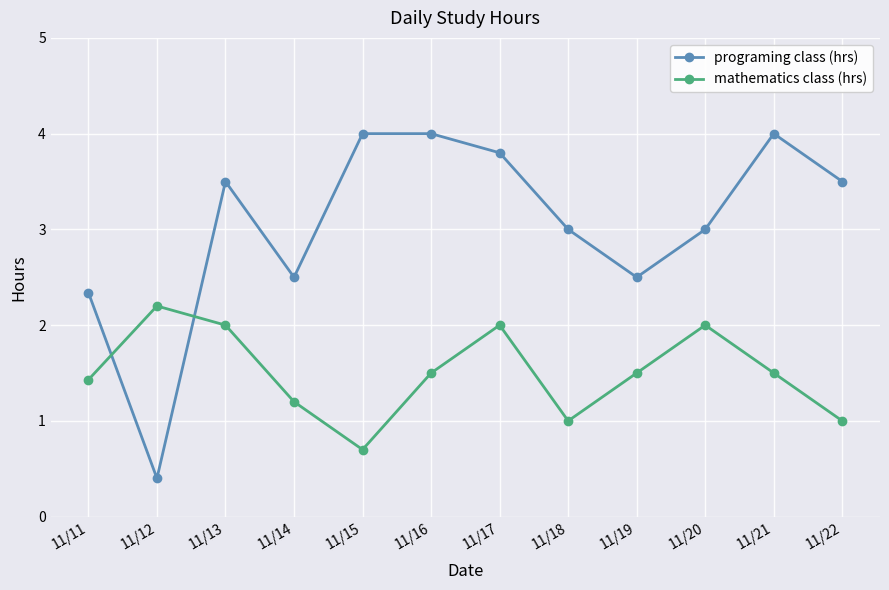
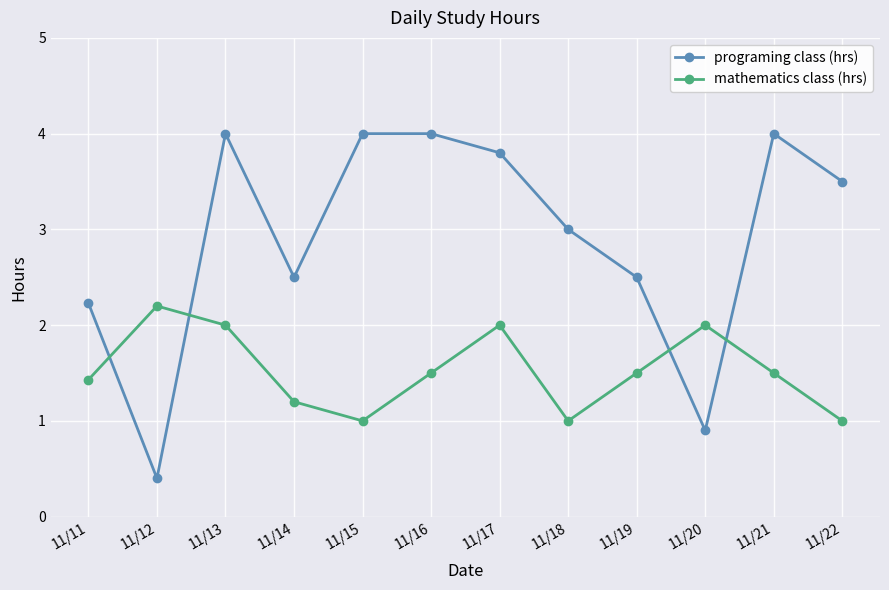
  {
    "programing class (hrs)": {
-     "11/11": 2.3,
+     "11/11": 2.2,
      "11/12": 0.4,
-     "11/13": 3.5,
+     "11/13": 4.0,
      "11/14": 2.5,
      "11/15": 4.0,
      "11/16": 4.0,
      "11/17": 3.8,
      "11/18": 3.0,
      "11/19": 2.5,
-     "11/20": 3.0,
+     "11/20": 0.9,
      "11/21": 4.0,
      "11/22": 3.5
    },
    "mathematics class (hrs)": {
      "11/11": 1.4,
      "11/12": 2.2,
      "11/13": 2.0,
      "11/14": 1.2,
-     "11/15": 0.7,
+     "11/15": 1.0,
      "11/16": 1.5,
      "11/17": 2.0,
      "11/18": 1.0,
      "11/19": 1.5,
      "11/20": 2.0,
      "11/21": 1.5,
      "11/22": 1.0
    }
  }
